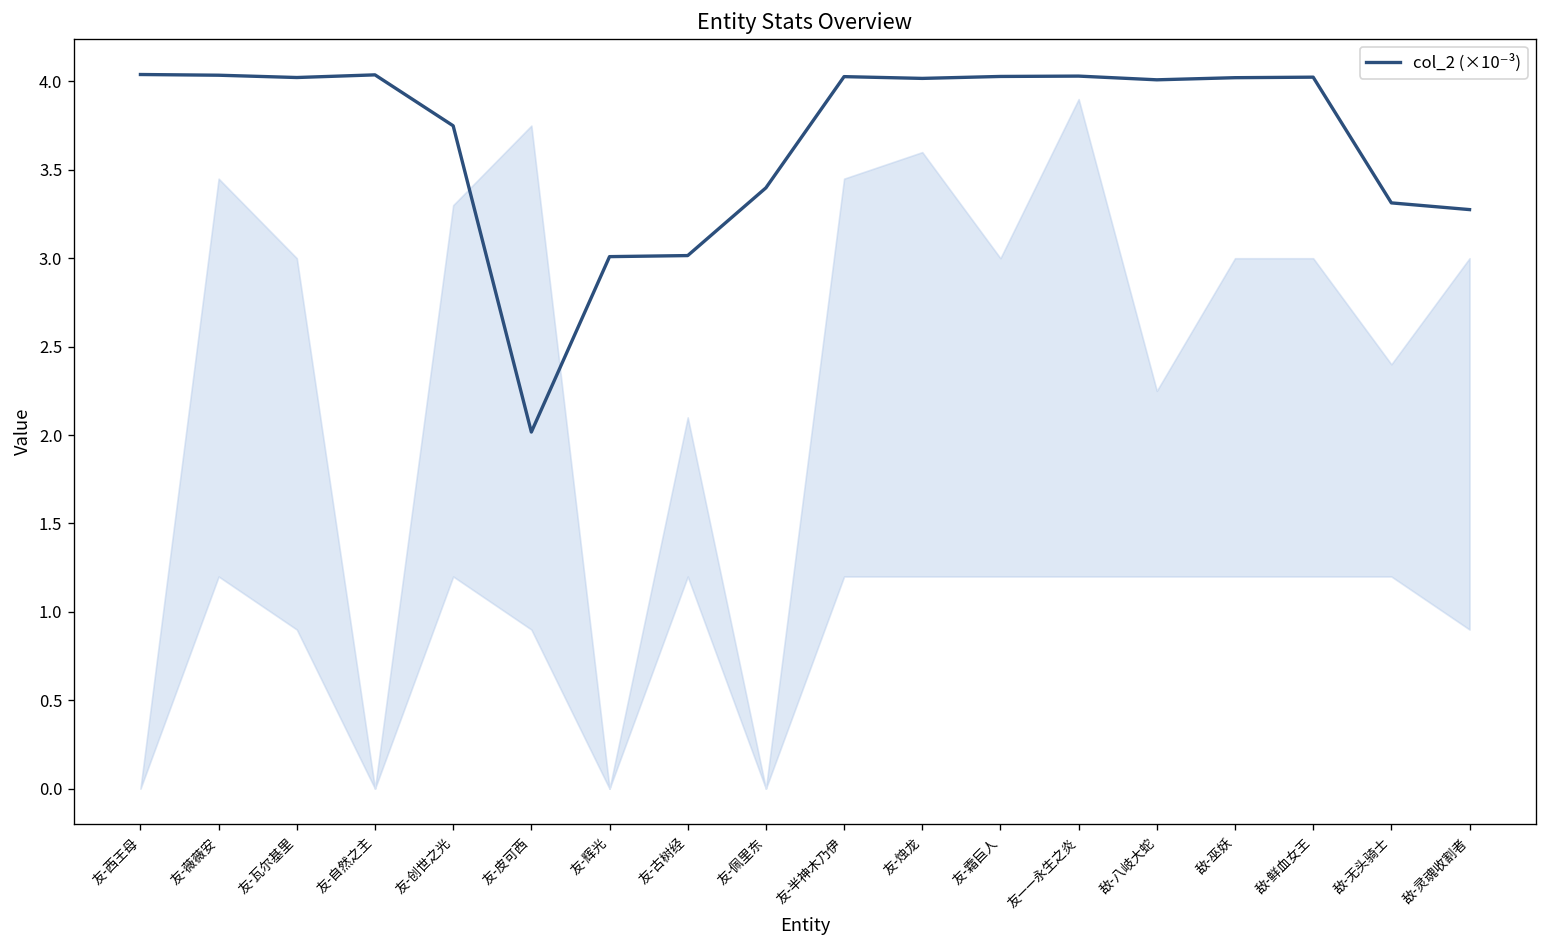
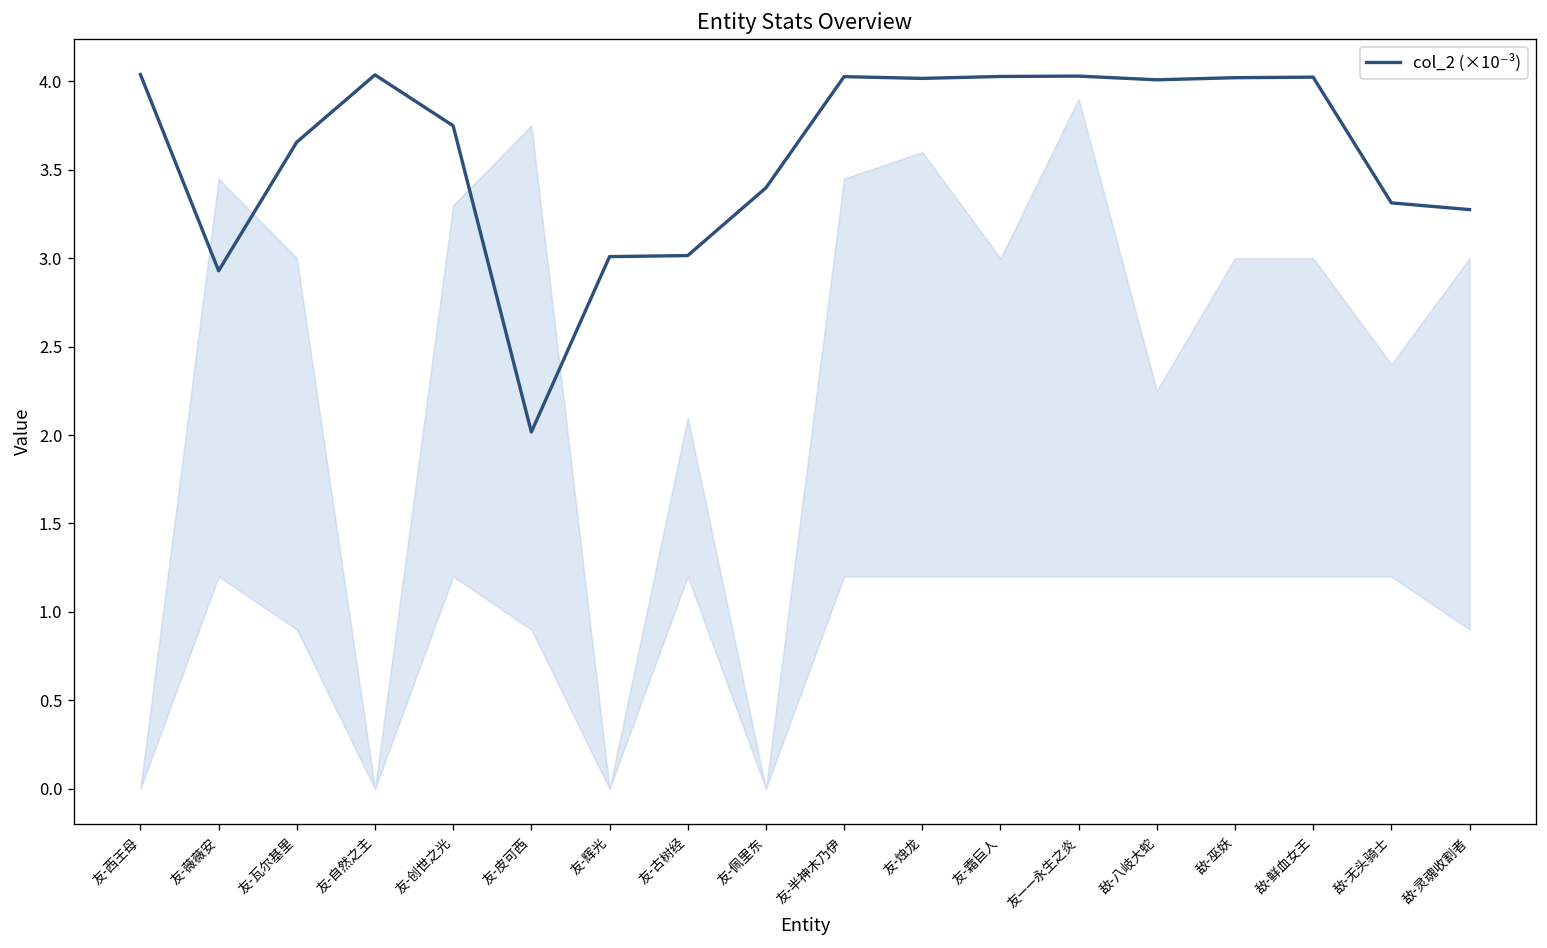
  {
    "col_2 (×10⁻³)": {
      "友-西王母": 4.04,
-     "友-薇薇安": 4.04,
-     "友-瓦尔基里": 4.02,
+     "友-薇薇安": 2.93,
+     "友-瓦尔基里": 3.66,
      "友-自然之主": 4.04,
      "友-创世之光": 3.75,
      "友-皮可西": 2.02,
      "友-辉光": 3.01,
      "友-古树经": 3.02,
      "友-佩里东": 3.40,
      "友-半神木乃伊": 4.03,
      "友-烛龙": 4.02,
      "友-霜巨人": 4.03,
      "友——永生之炎": 4.03,
      "敌-八岐大蛇": 4.01,
      "敌-巫妖": 4.02,
      "敌-鲜血女王": 4.02,
      "敌-无头骑士": 3.31,
      "敌-灵魂收割者": 3.28
    }
  }
